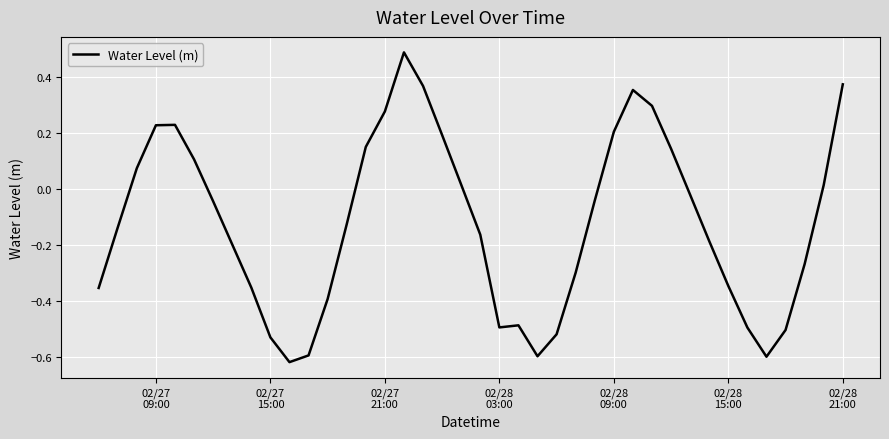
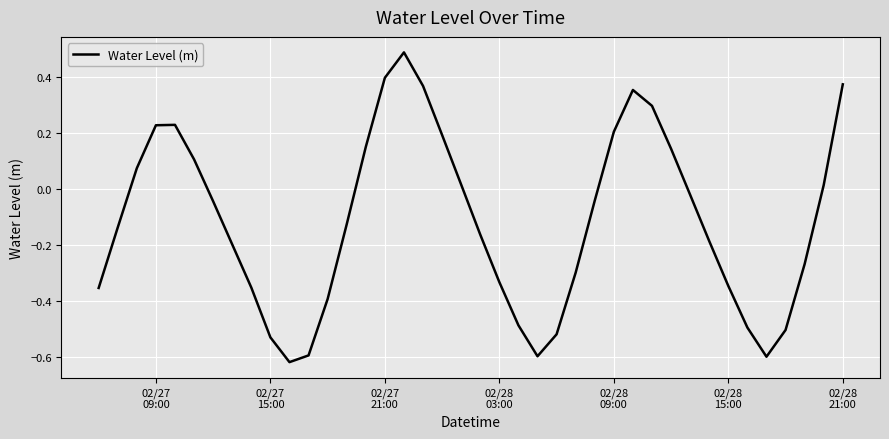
  {
    "02/27 09:00": 0.23,
    "02/27 15:00": -0.53,
-   "02/27 21:00": 0.28,
-   "02/28 03:00": -0.50,
+   "02/27 21:00": 0.40,
+   "02/28 03:00": -0.33,
    "02/28 09:00": 0.21,
    "02/28 15:00": -0.35,
    "02/28 21:00": 0.38
  }
